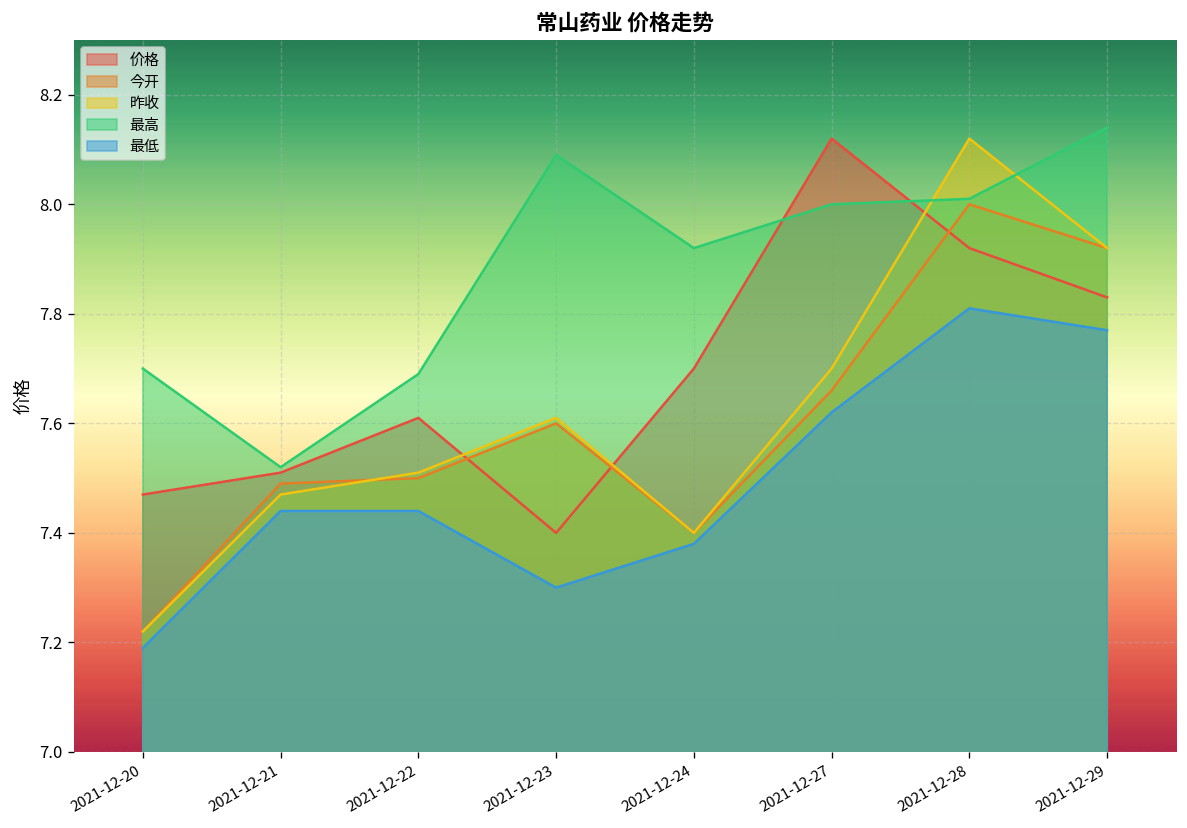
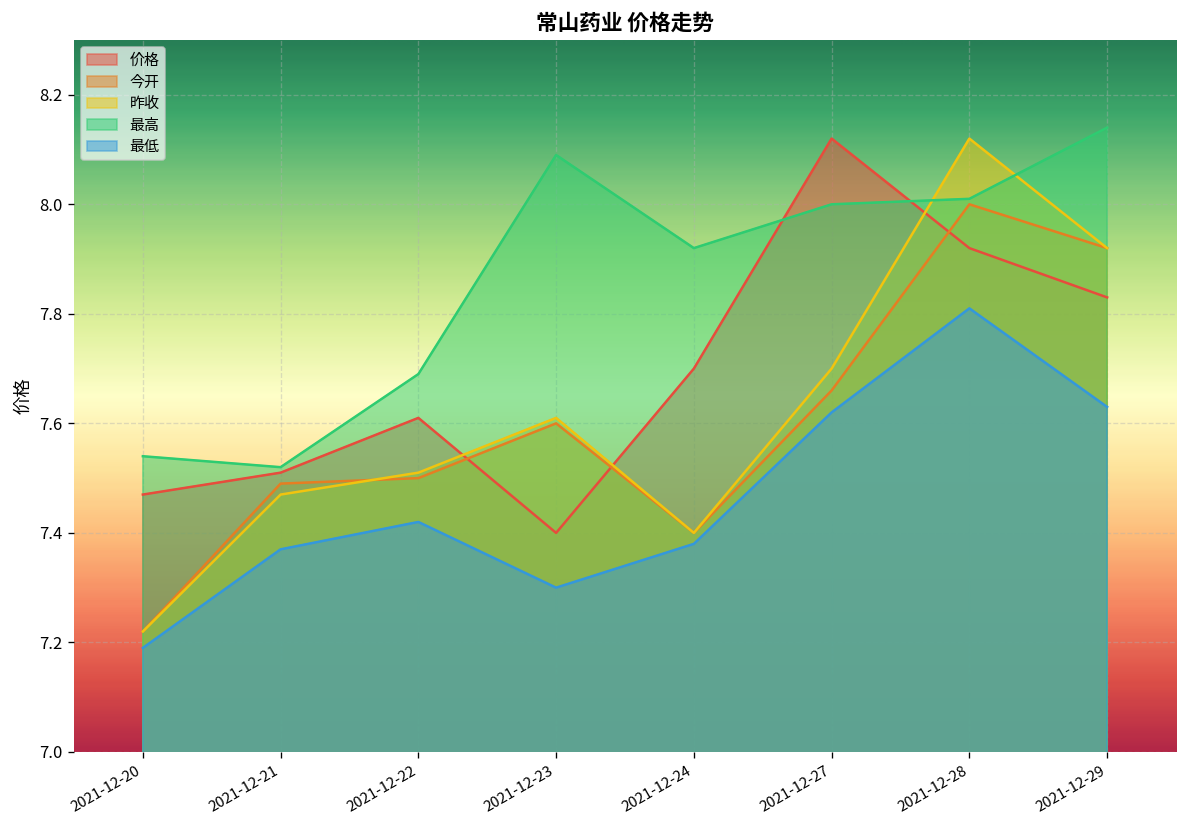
  {
    "最高": {
-     "2021-12-20": 7.70,
+     "2021-12-20": 7.54,
      "2021-12-21": 7.52,
      "2021-12-22": 7.69,
      "2021-12-23": 8.09,
      "2021-12-24": 7.92,
      "2021-12-27": 8.00,
      "2021-12-28": 8.01,
      "2021-12-29": 8.14
    },
    "最低": {
      "2021-12-20": 7.19,
-     "2021-12-21": 7.44,
-     "2021-12-22": 7.44,
+     "2021-12-21": 7.37,
+     "2021-12-22": 7.42,
      "2021-12-23": 7.30,
      "2021-12-24": 7.38,
      "2021-12-27": 7.62,
      "2021-12-28": 7.81,
-     "2021-12-29": 7.77
+     "2021-12-29": 7.63
    }
  }
